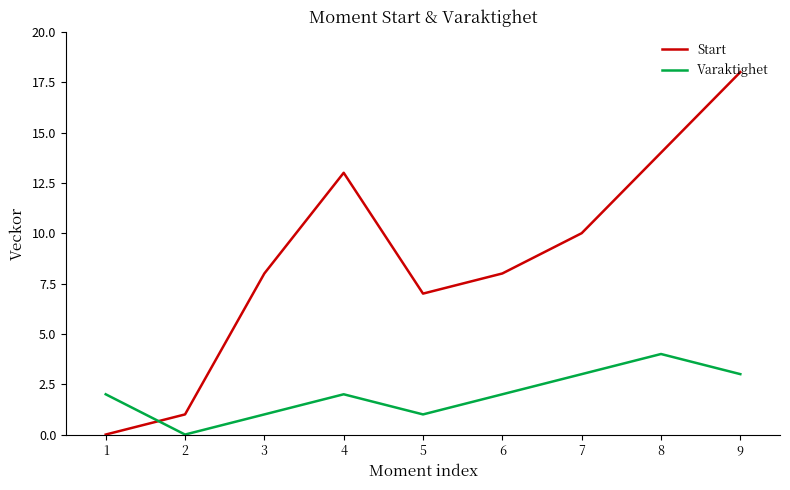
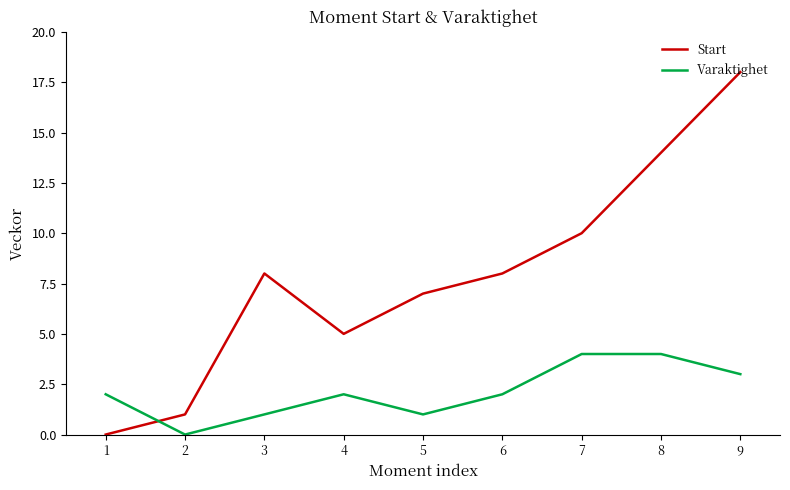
  {
    "Start": {
      "1": 0,
      "2": 1,
      "3": 8,
-     "4": 13,
+     "4": 5,
      "5": 7,
      "6": 8,
      "7": 10,
      "8": 14,
      "9": 18
    },
    "Varaktighet": {
      "1": 2,
      "2": 0,
      "3": 1,
      "4": 2,
      "5": 1,
      "6": 2,
-     "7": 3,
+     "7": 4,
      "8": 4,
      "9": 3
    }
  }
